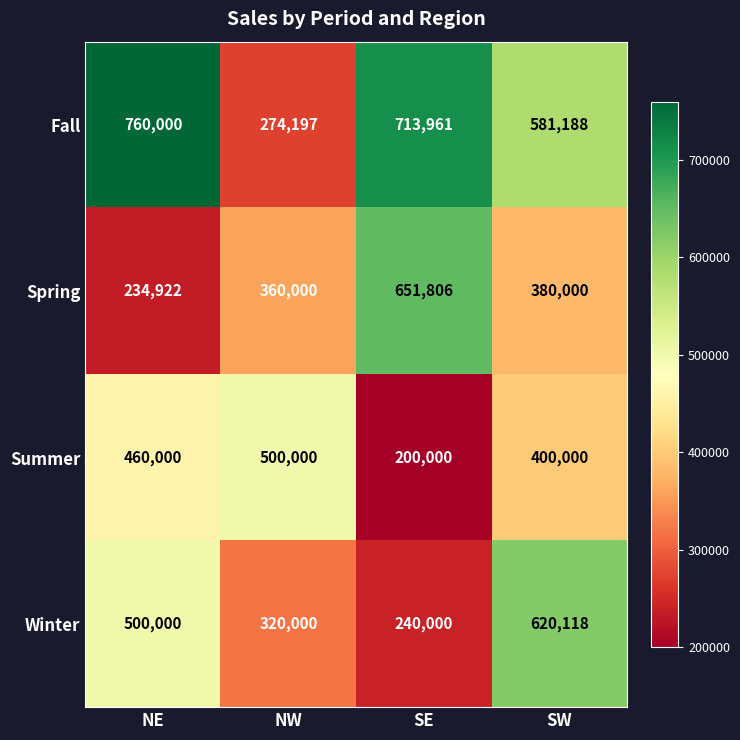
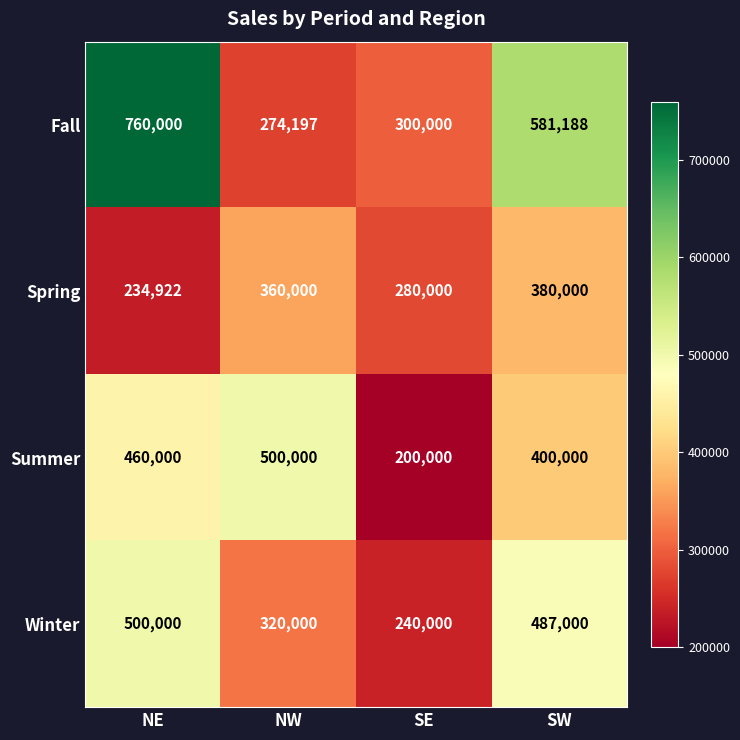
  {
    "Fall": {
      "NE": "760,000",
      "NW": "274,197",
-     "SE": "713,961",
+     "SE": "300,000",
      "SW": "581,188"
    },
    "Spring": {
      "NE": "234,922",
      "NW": "360,000",
-     "SE": "651,806",
+     "SE": "280,000",
      "SW": "380,000"
    },
    "Summer": {
      "NE": "460,000",
      "NW": "500,000",
      "SE": "200,000",
      "SW": "400,000"
    },
    "Winter": {
      "NE": "500,000",
      "NW": "320,000",
      "SE": "240,000",
-     "SW": "620,118"
+     "SW": "487,000"
    }
  }
